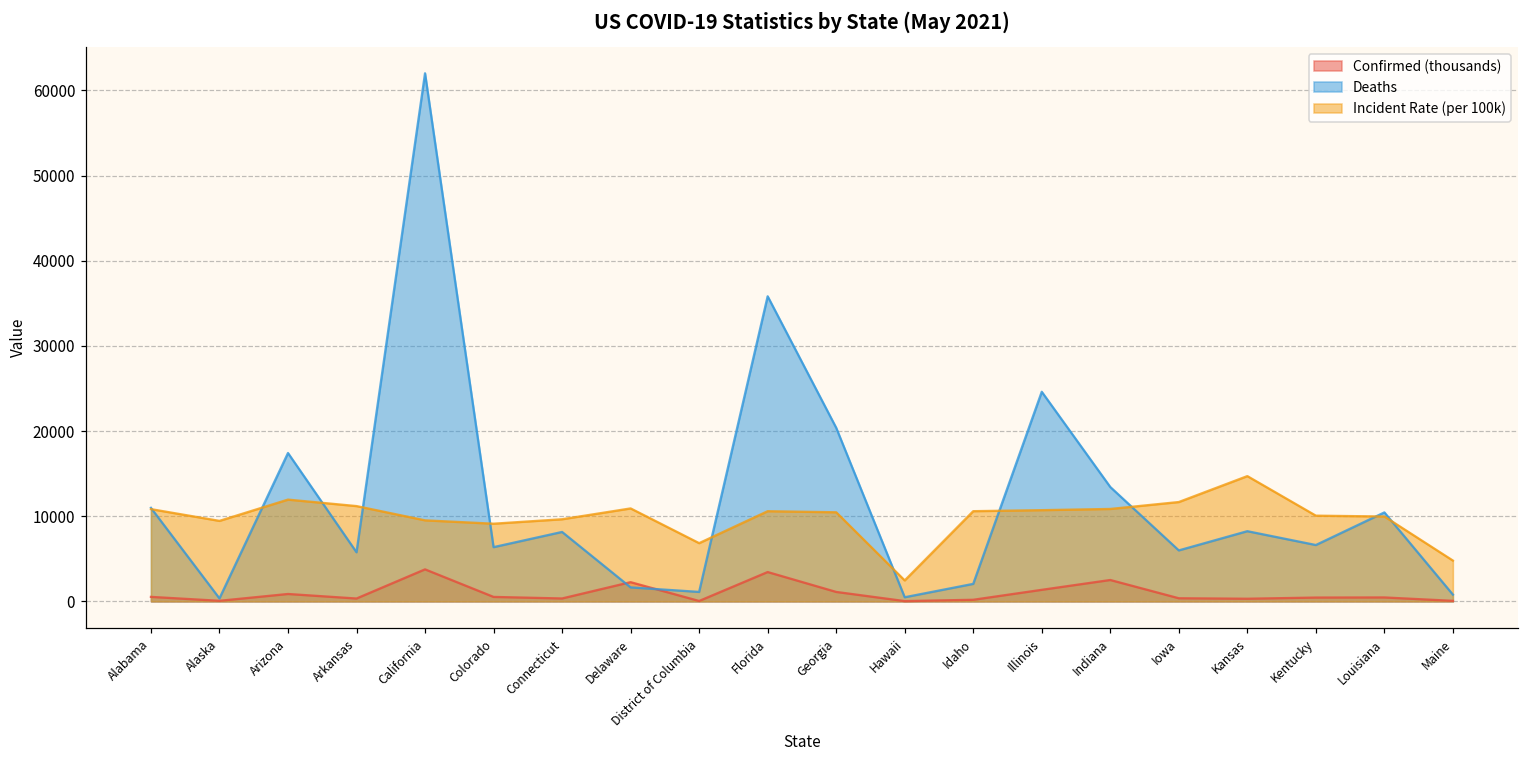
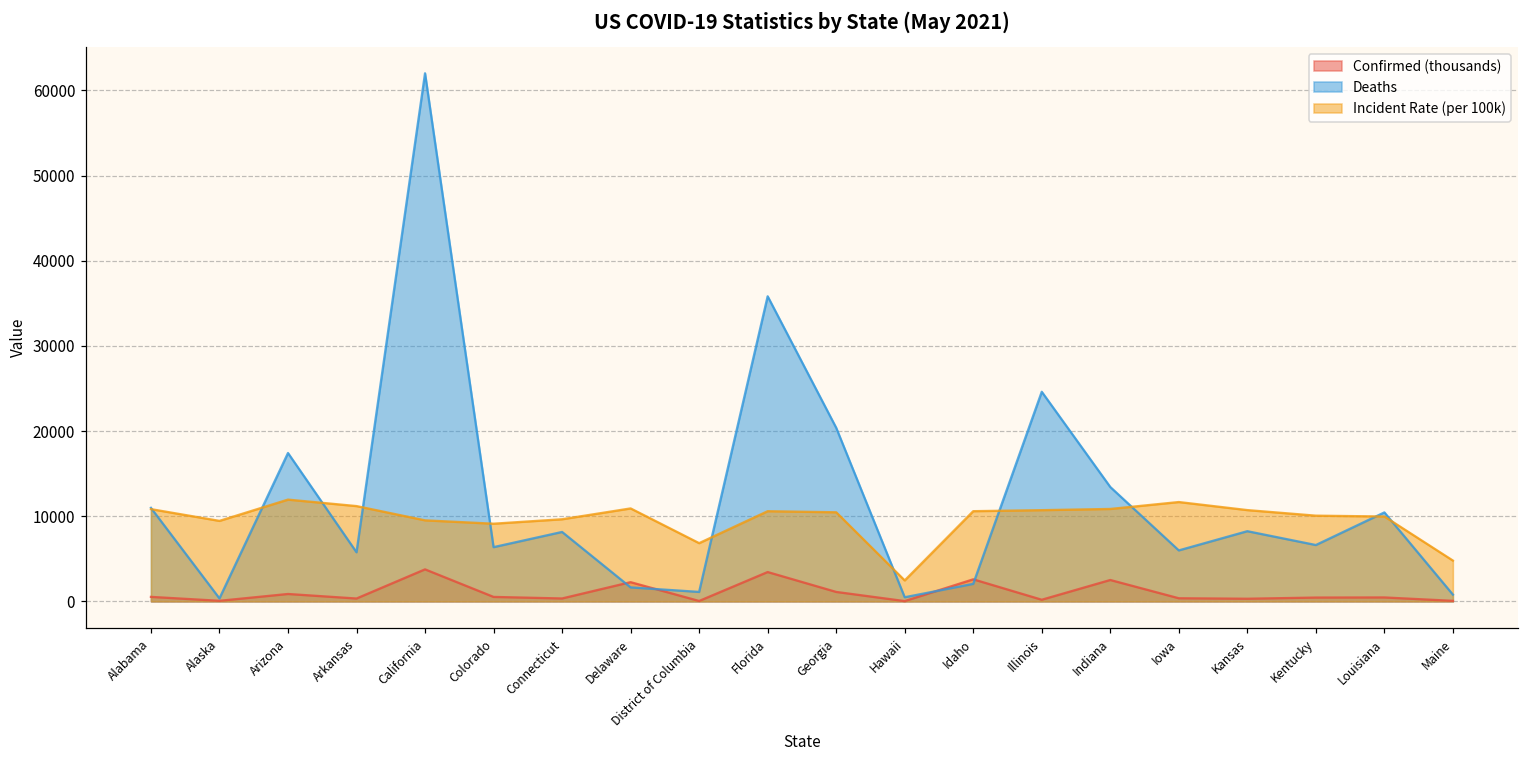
  {
    "Confirmed (thousands)": {
      "Alabama": 1000,
      "Arizona": 1000,
      "Arkansas": 0,
      "California": 4000,
      "Colorado": 1000,
      "Connecticut": 0,
      "Delaware": 2000,
      "District of Columbia": 0,
      "Florida": 3000,
      "Georgia": 1000,
      "Hawaii": 0,
-     "Idaho": 0,
-     "Illinois": 1000,
+     "Idaho": 3000,
+     "Illinois": 0,
      "Indiana": 3000,
      "Iowa": 0,
      "Kansas": 0,
      "Kentucky": 0,
      "Louisiana": 0,
      "Maine": 0
    },
    "Deaths": {
      "Arizona": 17000,
      "Arkansas": 6000,
      "California": 62000,
      "Colorado": 6000,
      "Connecticut": 8000,
      "Delaware": 2000,
      "District of Columbia": 1000,
      "Florida": 36000,
      "Georgia": 20000,
      "Hawaii": 0,
      "Idaho": 2000,
      "Illinois": 25000,
      "Indiana": 13000,
      "Iowa": 6000,
      "Kansas": 8000,
      "Kentucky": 7000,
      "Louisiana": 10000,
      "Maine": 1000
    },
    "Incident Rate (per 100k)": {
      "Alaska": 9000,
      "Arizona": 12000,
      "Arkansas": 11000,
      "California": 10000,
      "Colorado": 9000,
      "Connecticut": 10000,
      "Delaware": 11000,
      "District of Columbia": 7000,
      "Florida": 11000,
      "Georgia": 10000,
      "Hawaii": 2000,
      "Idaho": 11000,
      "Illinois": 11000,
      "Indiana": 11000,
      "Iowa": 12000,
-     "Kansas": 15000,
+     "Kansas": 11000,
      "Kentucky": 10000,
      "Louisiana": 10000,
      "Maine": 5000
    }
  }
